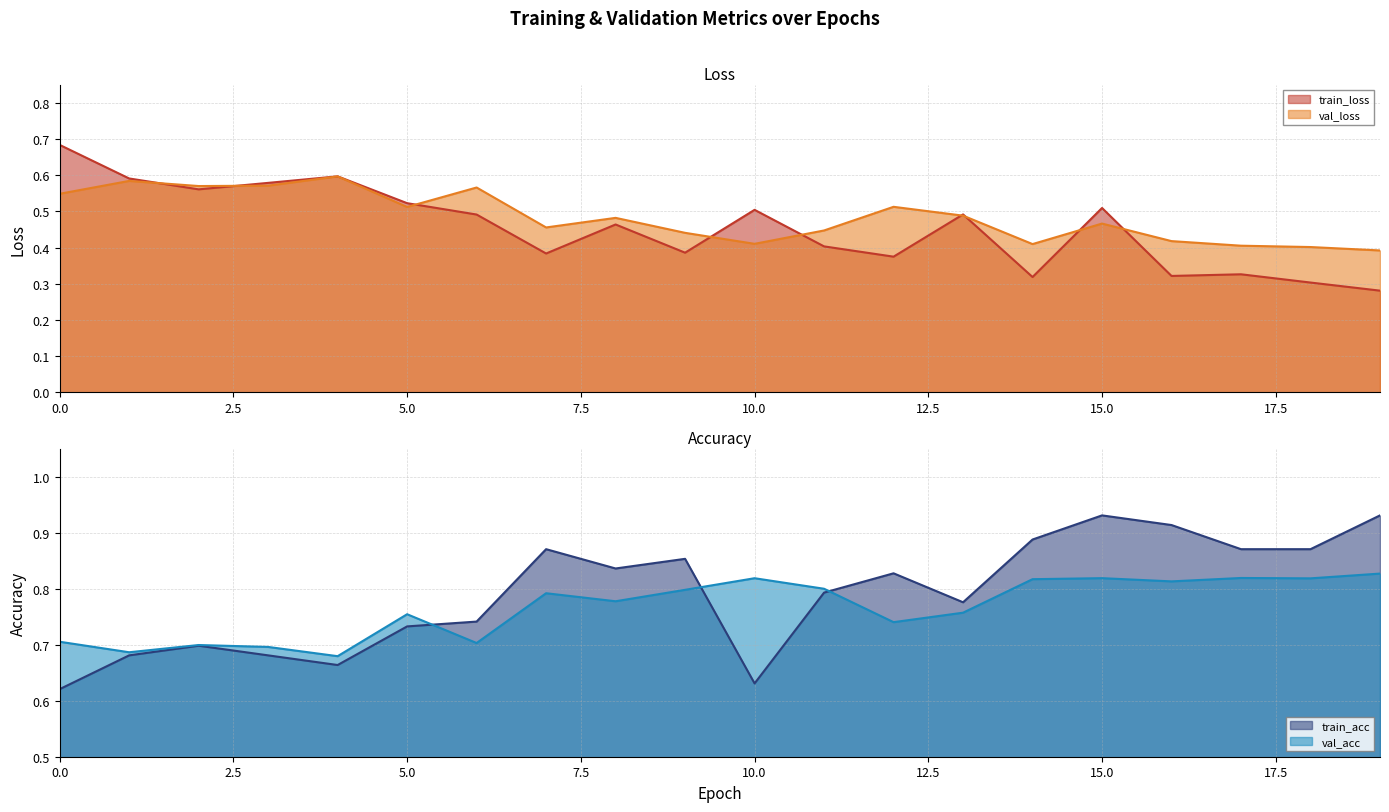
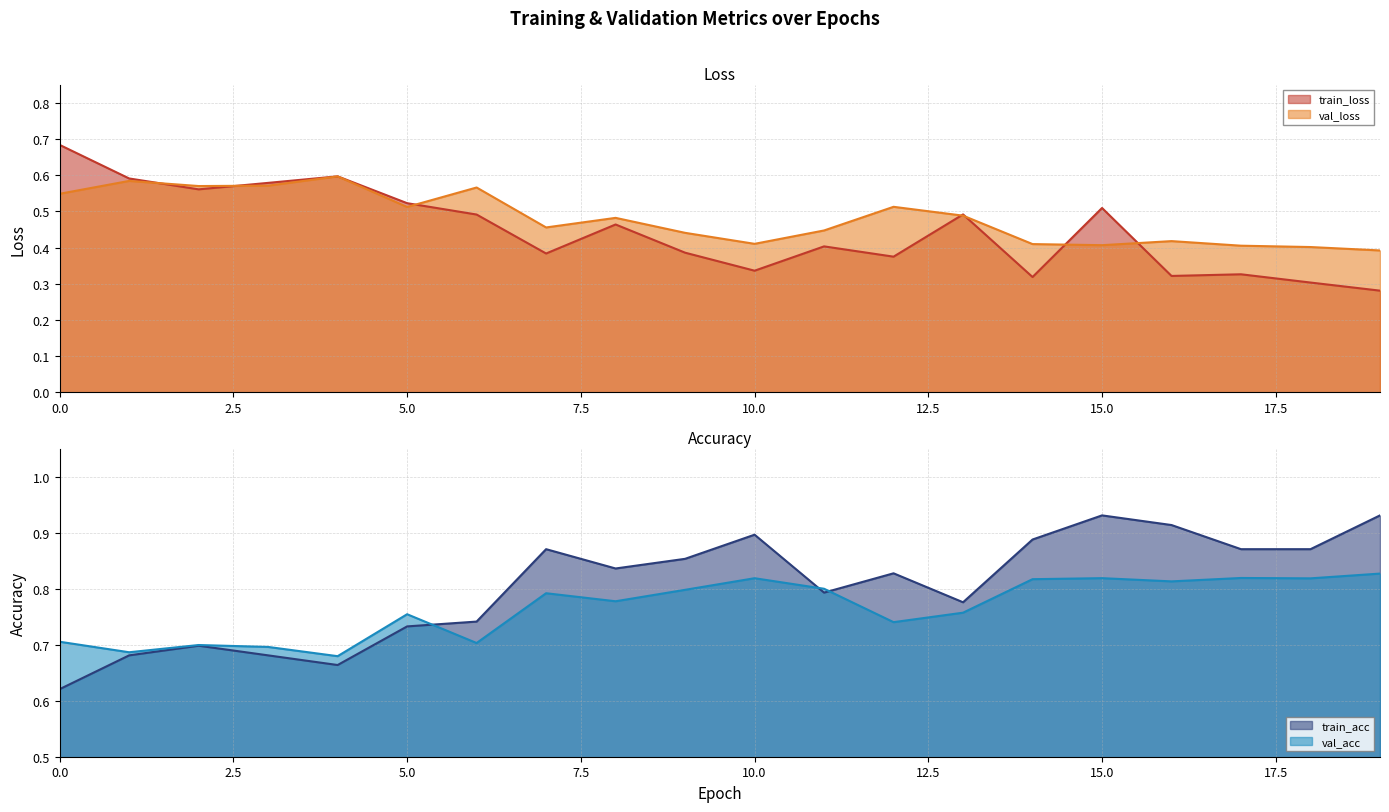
  {
    "Loss": {
      "train_loss": {
        "0.0": 0.68,
        "5.0": 0.52,
-       "10.0": 0.50,
+       "10.0": 0.34,
        "15.0": 0.51
      },
      "val_loss": {
        "0.0": 0.55,
        "5.0": 0.51,
        "10.0": 0.41,
-       "15.0": 0.47
+       "15.0": 0.41
      }
    },
    "Accuracy": {
      "train_acc": {
        "0.0": 0.62,
        "5.0": 0.73,
-       "10.0": 0.63,
+       "10.0": 0.90,
        "15.0": 0.93
      },
      "val_acc": {
        "0.0": 0.71,
        "5.0": 0.75,
        "10.0": 0.82,
        "15.0": 0.82
      }
    }
  }
